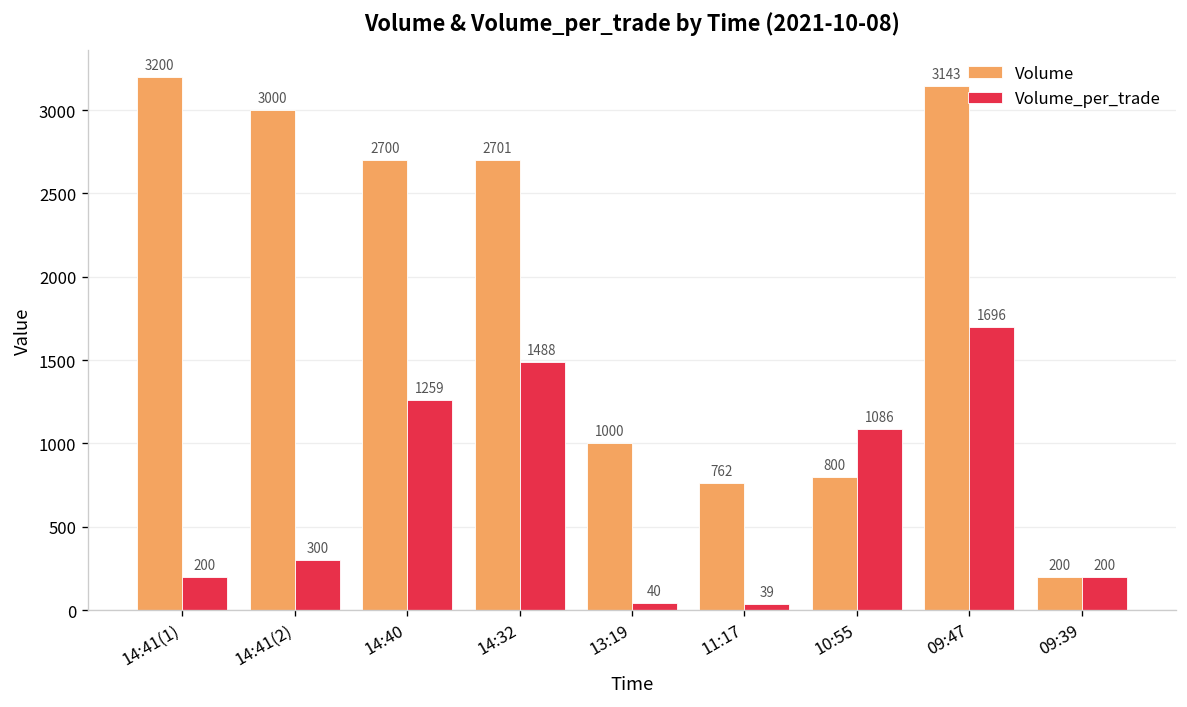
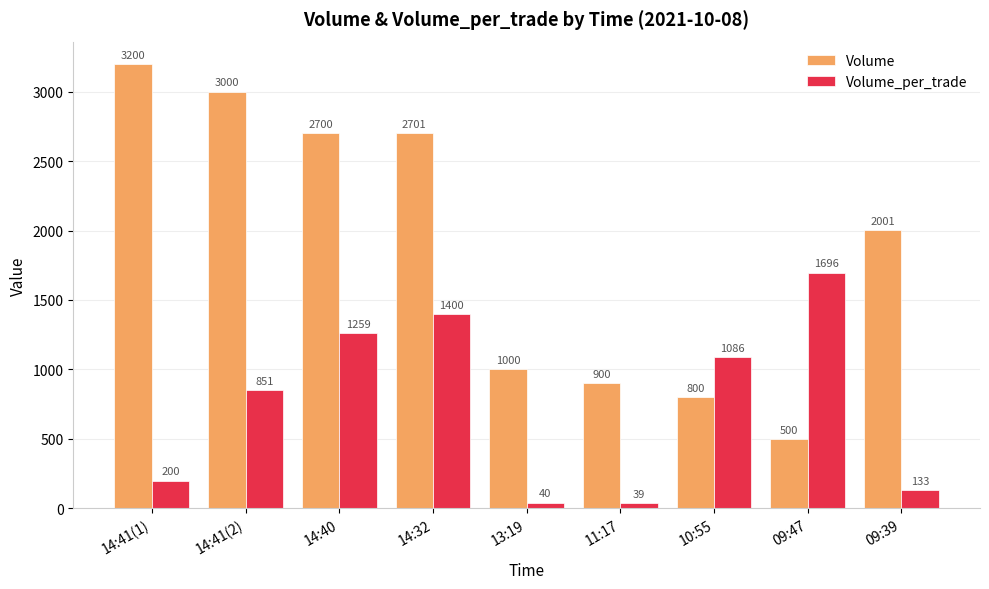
  {
    "Volume": {
      "14:41(1)": 3200,
      "14:41(2)": 3000,
      "14:40": 2700,
      "14:32": 2701,
      "13:19": 1000,
-     "11:17": 762,
+     "11:17": 900,
      "10:55": 800,
-     "09:47": 3143,
-     "09:39": 200
+     "09:47": 500,
+     "09:39": 2001
    },
    "Volume_per_trade": {
      "14:41(1)": 200,
-     "14:41(2)": 300,
+     "14:41(2)": 851,
      "14:40": 1259,
-     "14:32": 1488,
+     "14:32": 1400,
      "11:17": 39,
-     "09:39": 200
+     "09:39": 133
    }
  }
